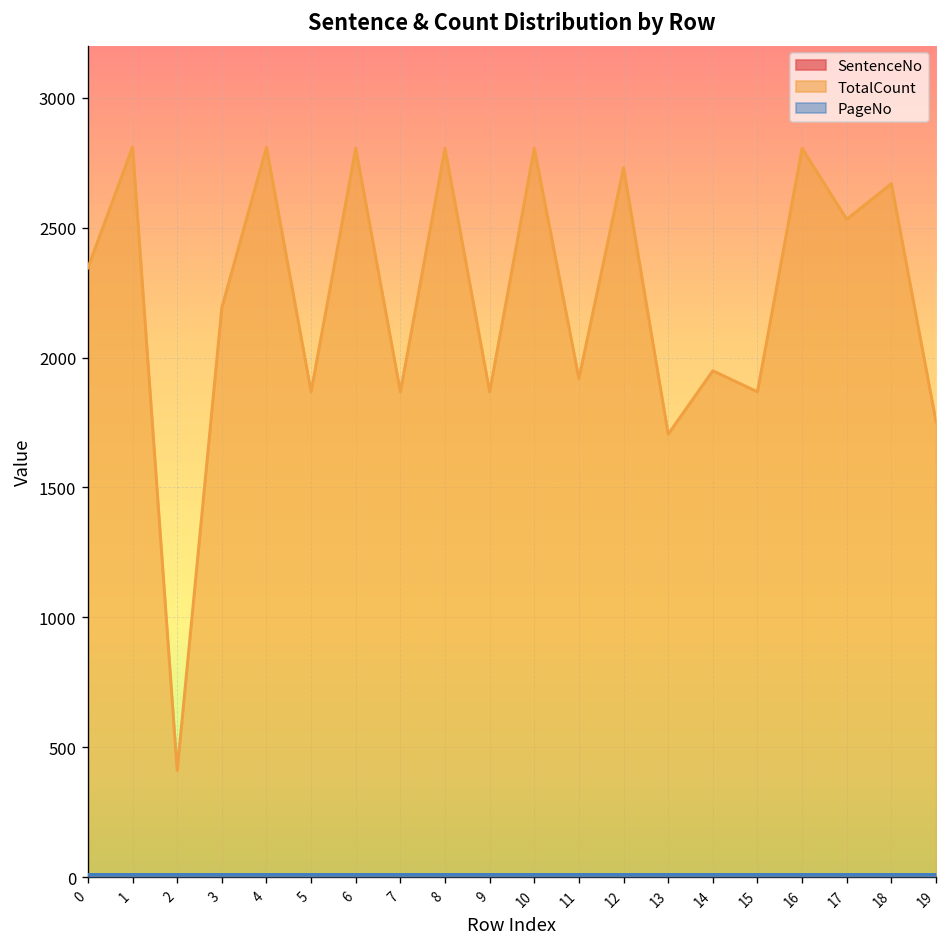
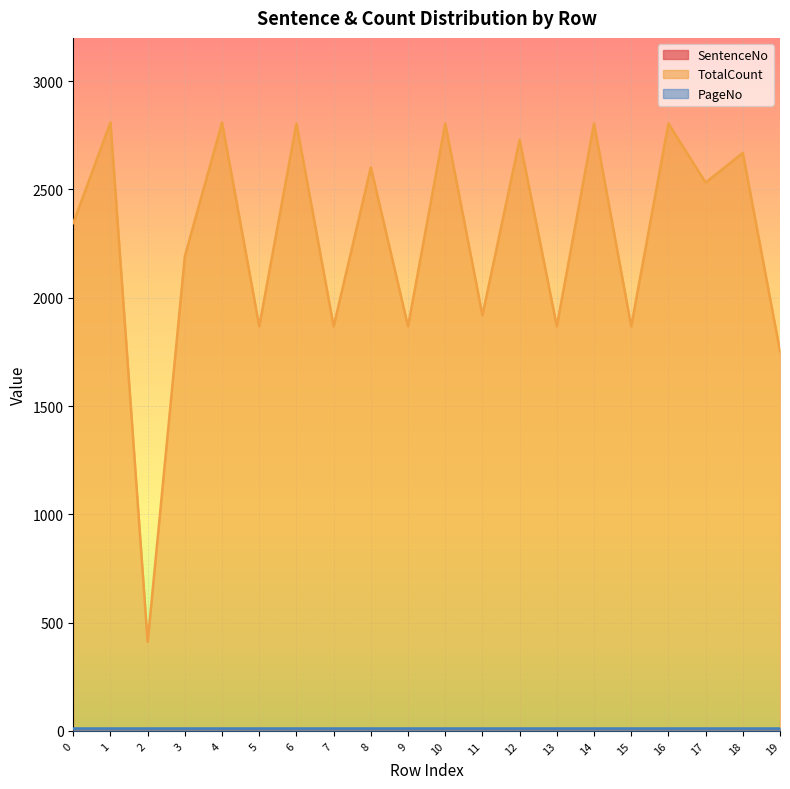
  {
    "SentenceNo": {
      "0": 0,
      "1": 0,
      "2": 0,
      "3": 0,
      "4": 0,
      "5": 0,
      "6": 0,
      "7": 0,
      "8": 0,
      "9": 0,
      "10": 0,
      "11": 0,
      "12": 0,
      "13": 0,
      "14": 0,
      "15": 0,
      "16": 0,
      "17": 0,
      "18": 0
    },
    "TotalCount": {
      "0": 2350,
      "1": 2810,
      "2": 410,
      "3": 2190,
      "4": 2810,
      "5": 1870,
      "6": 2810,
      "7": 1870,
-     "8": 2810,
+     "8": 2600,
      "9": 1870,
      "10": 2810,
      "11": 1920,
      "12": 2730,
-     "13": 1710,
-     "14": 1950,
+     "13": 1870,
+     "14": 2810,
      "15": 1870,
      "16": 2810,
      "17": 2530,
      "18": 2670,
      "19": 1750
    },
    "PageNo": {
      "0": 10,
      "1": 10,
      "2": 10,
      "3": 10,
      "4": 10,
      "5": 10,
      "6": 10,
      "7": 10,
      "8": 10,
      "9": 10,
      "10": 10,
      "11": 10,
      "12": 10,
      "13": 10,
      "14": 10,
      "15": 10,
      "16": 10,
      "17": 10,
      "18": 10
    }
  }
